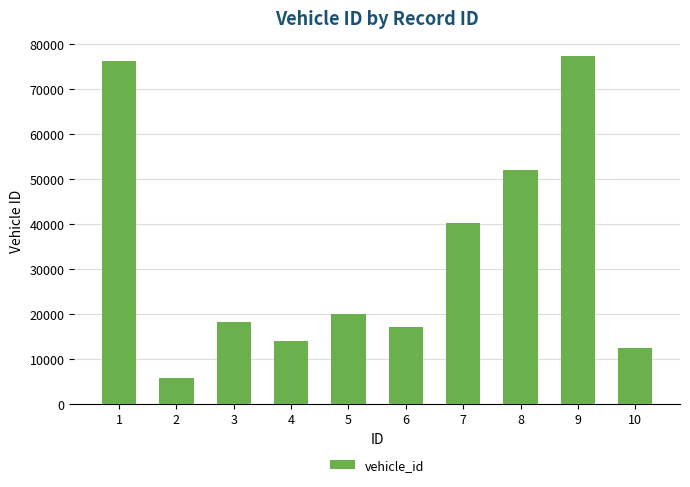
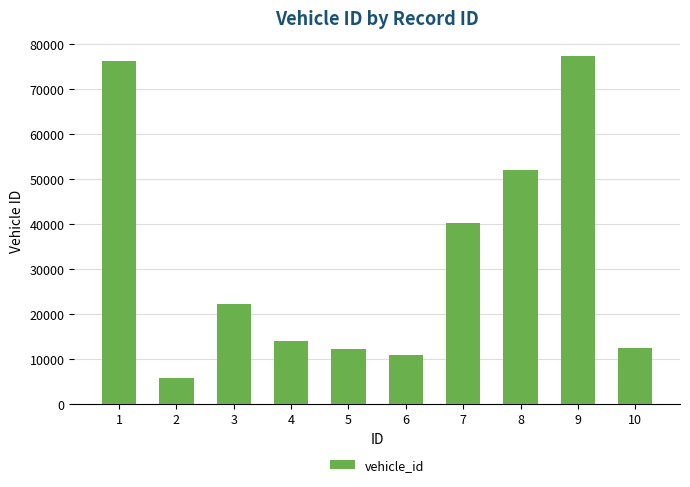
  {
    "1": 76000,
    "2": 6000,
-   "3": 18000,
+   "3": 22000,
    "4": 14000,
-   "5": 20000,
-   "6": 17000,
+   "5": 12000,
+   "6": 11000,
    "7": 40000,
    "8": 52000,
    "9": 78000,
    "10": 12000
  }
